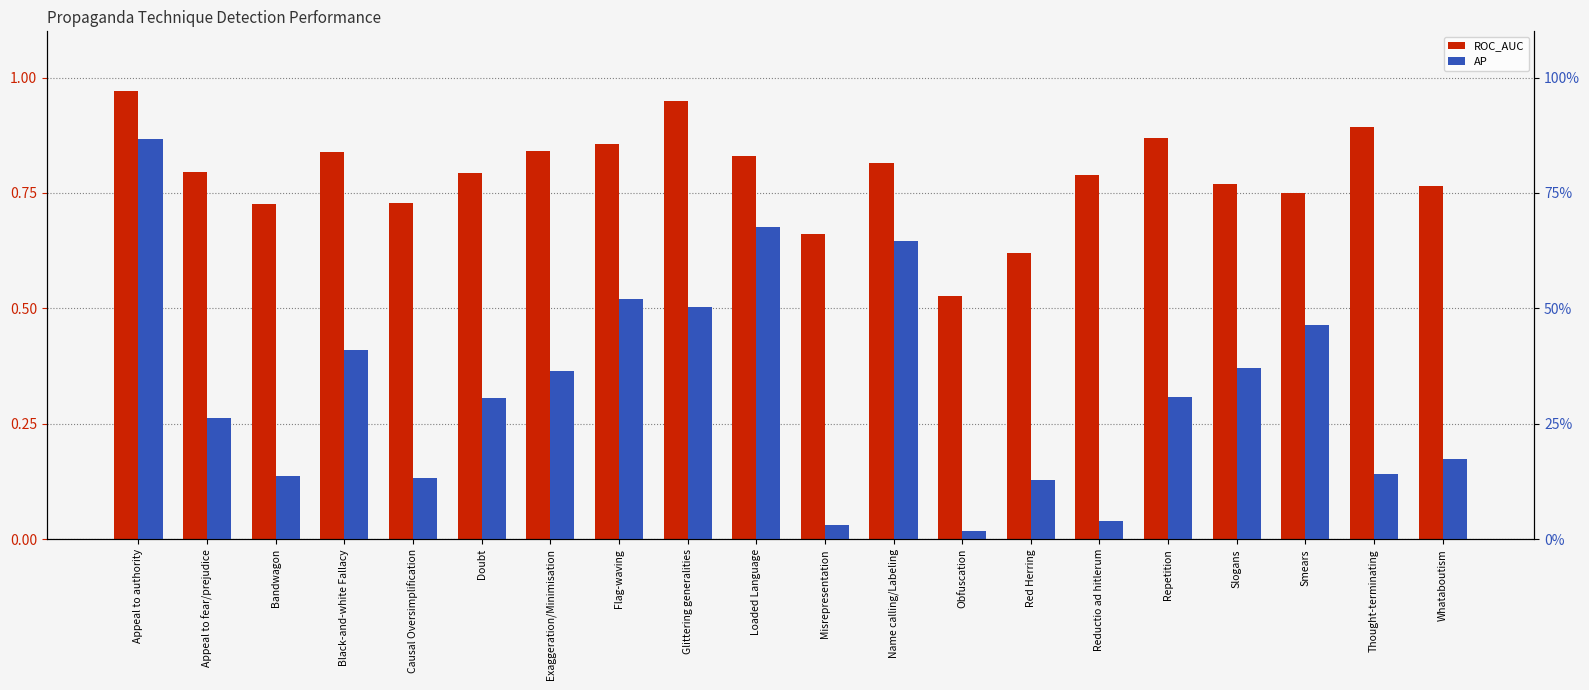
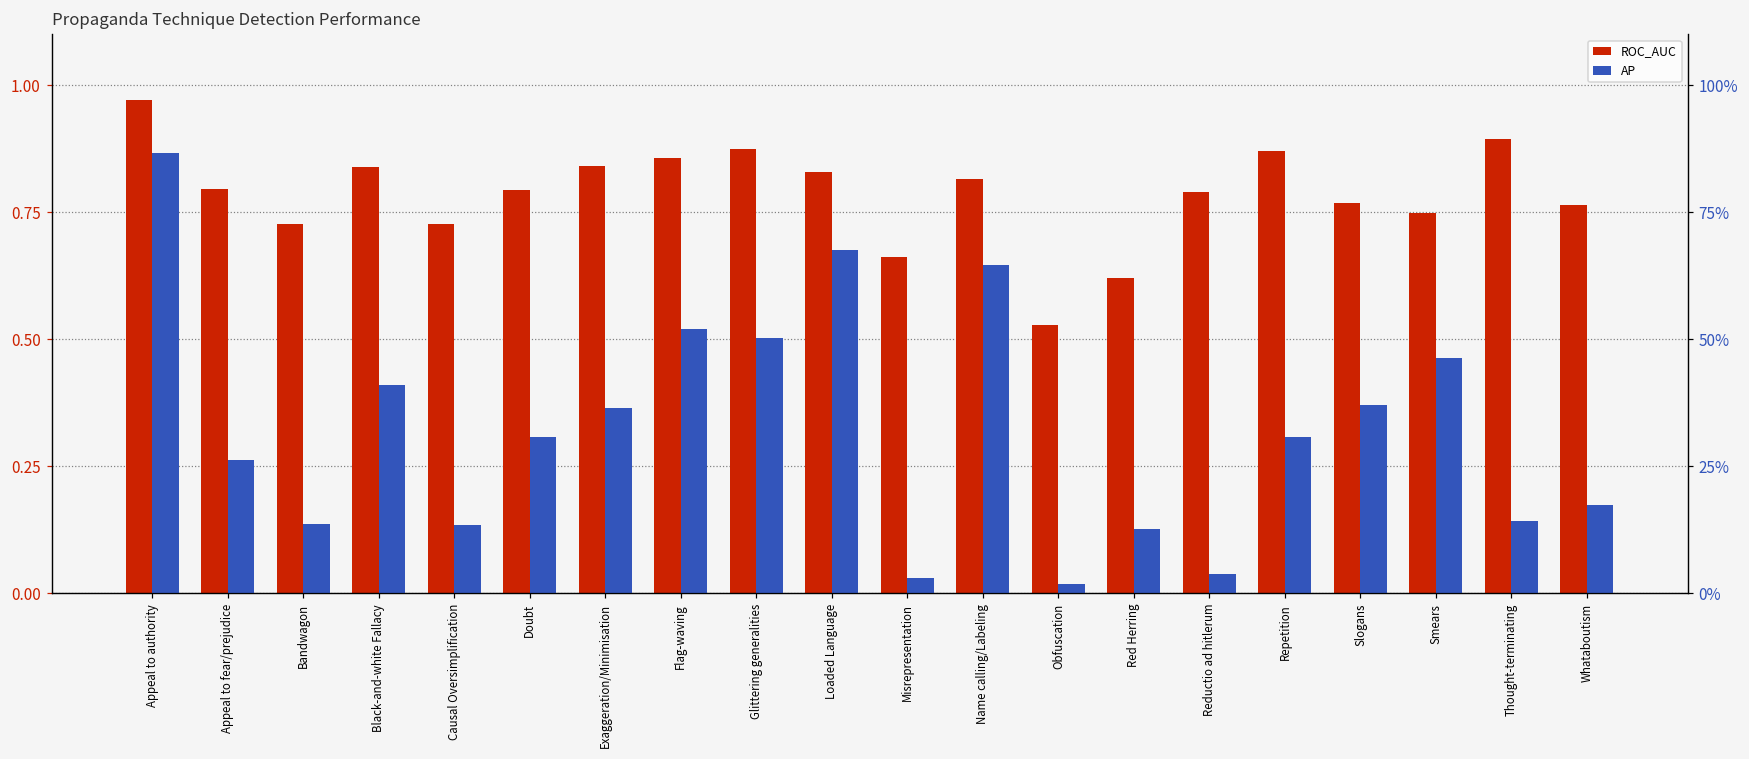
  {
    "ROC_AUC": {
      "Appeal to authority": "0.97",
      "Appeal to fear/prejudice": "0.79",
      "Bandwagon": "0.73",
      "Black-and-white Fallacy": "0.84",
      "Causal Oversimplification": "0.73",
      "Doubt": "0.79",
      "Exaggeration/Minimisation": "0.84",
      "Flag-waving": "0.86",
-     "Glittering generalities": "0.95",
+     "Glittering generalities": "0.87",
      "Loaded Language": "0.83",
      "Misrepresentation": "0.66",
      "Name calling/Labeling": "0.82",
      "Obfuscation": "0.53",
      "Red Herring": "0.62",
      "Reductio ad hitlerum": "0.79",
      "Repetition": "0.87",
      "Slogans": "0.77",
      "Smears": "0.75",
      "Thought-terminating": "0.89",
      "Whataboutism": "0.76"
    },
    "AP": {
      "Appeal to authority": "87%",
      "Appeal to fear/prejudice": "26%",
      "Bandwagon": "14%",
      "Black-and-white Fallacy": "41%",
      "Causal Oversimplification": "13%",
      "Doubt": "31%",
      "Exaggeration/Minimisation": "36%",
      "Flag-waving": "52%",
      "Glittering generalities": "50%",
      "Loaded Language": "68%",
      "Misrepresentation": "3%",
      "Name calling/Labeling": "65%",
      "Obfuscation": "2%",
      "Red Herring": "13%",
      "Reductio ad hitlerum": "4%",
      "Repetition": "31%",
      "Slogans": "37%",
      "Smears": "46%",
      "Thought-terminating": "14%",
      "Whataboutism": "17%"
    }
  }
